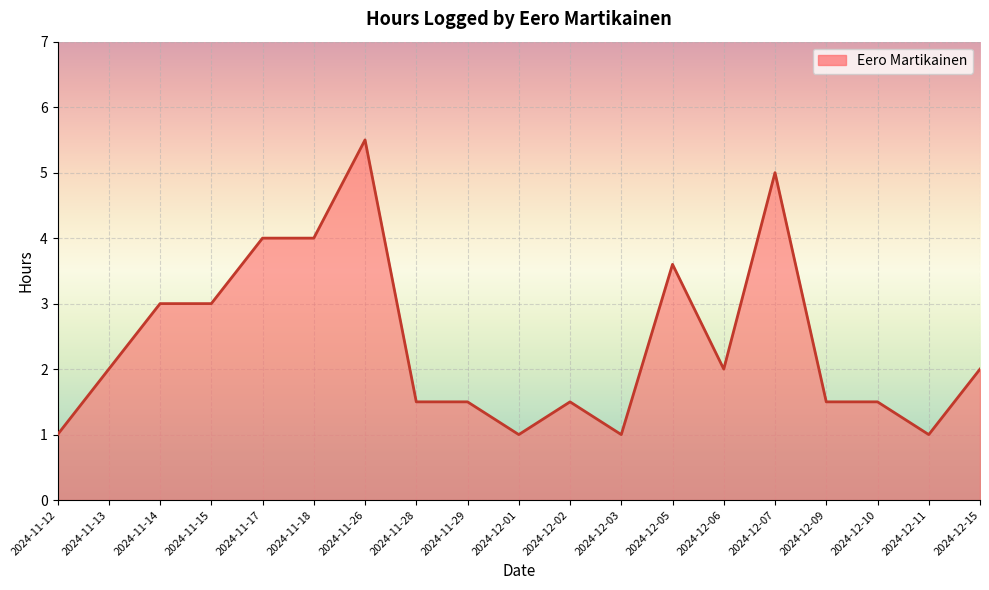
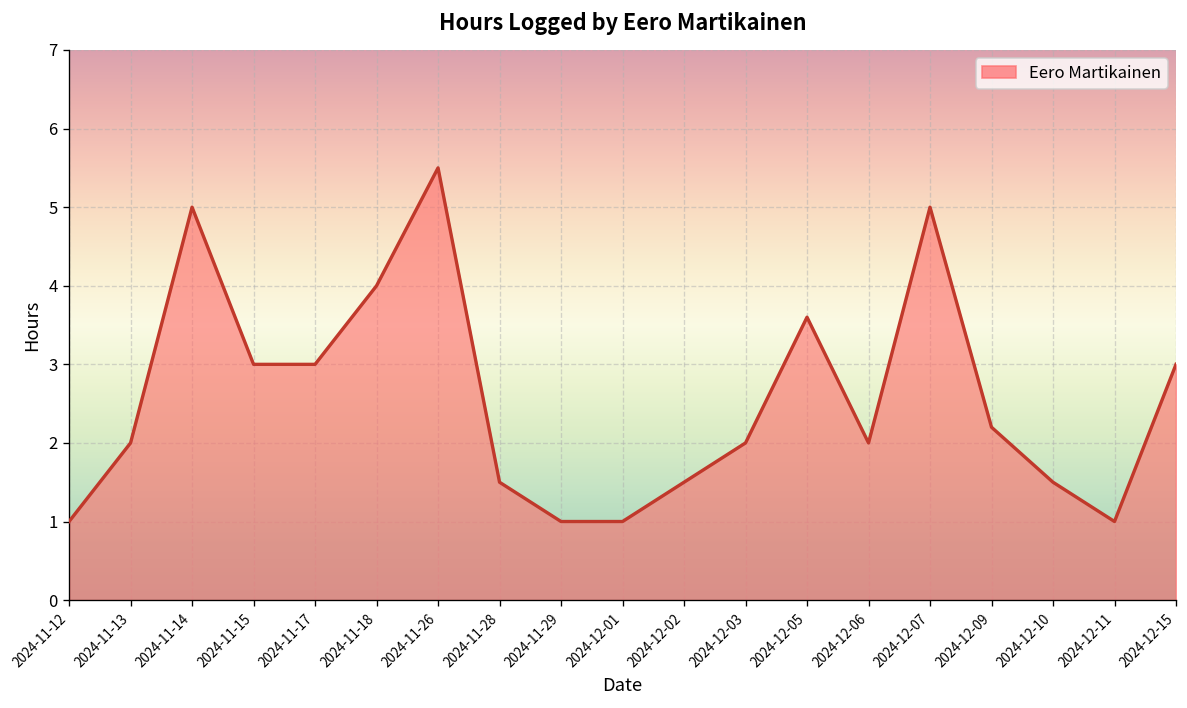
  {
    "2024-11-12": 1.0,
    "2024-11-13": 2.0,
-   "2024-11-14": 3,
+   "2024-11-14": 5,
    "2024-11-15": 3.0,
-   "2024-11-17": 4,
+   "2024-11-17": 3,
    "2024-11-18": 4.0,
    "2024-11-26": 5.5,
    "2024-11-28": 1.5,
-   "2024-11-29": 1.5,
+   "2024-11-29": 1.0,
    "2024-12-01": 1.0,
    "2024-12-02": 1.5,
-   "2024-12-03": 1,
+   "2024-12-03": 2,
    "2024-12-05": 3.6,
    "2024-12-06": 2.0,
    "2024-12-07": 5.0,
-   "2024-12-09": 1.5,
+   "2024-12-09": 2.2,
    "2024-12-10": 1.5,
    "2024-12-11": 1.0,
-   "2024-12-15": 2
+   "2024-12-15": 3
  }
